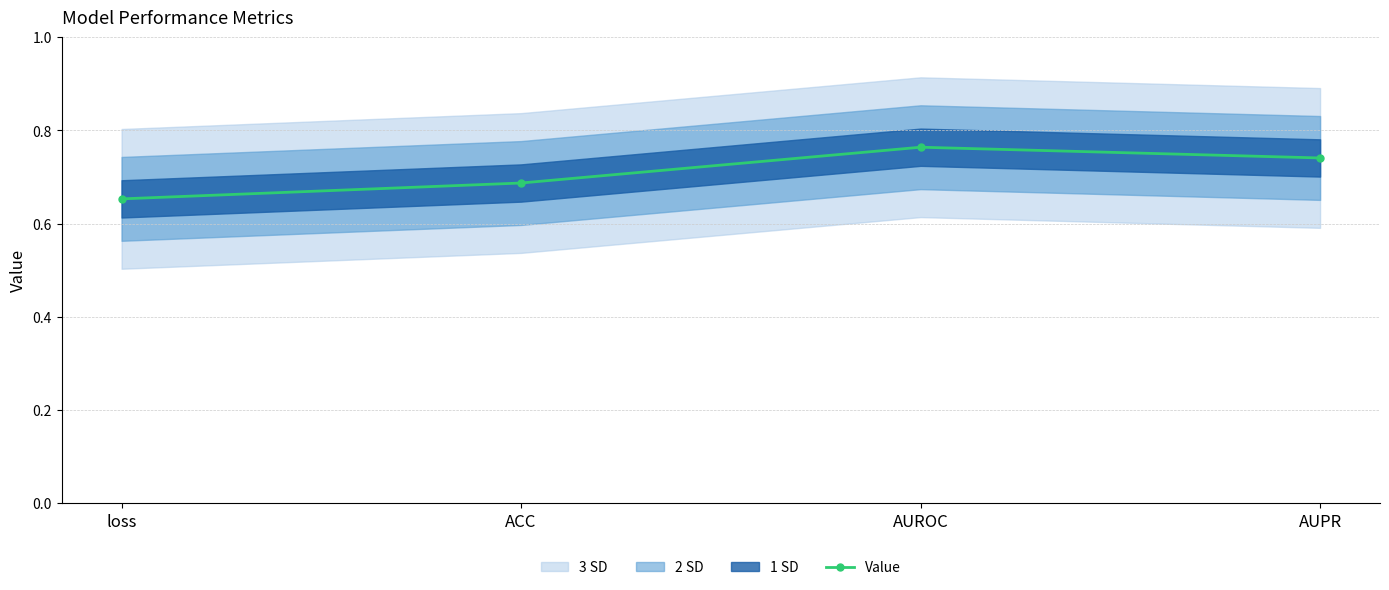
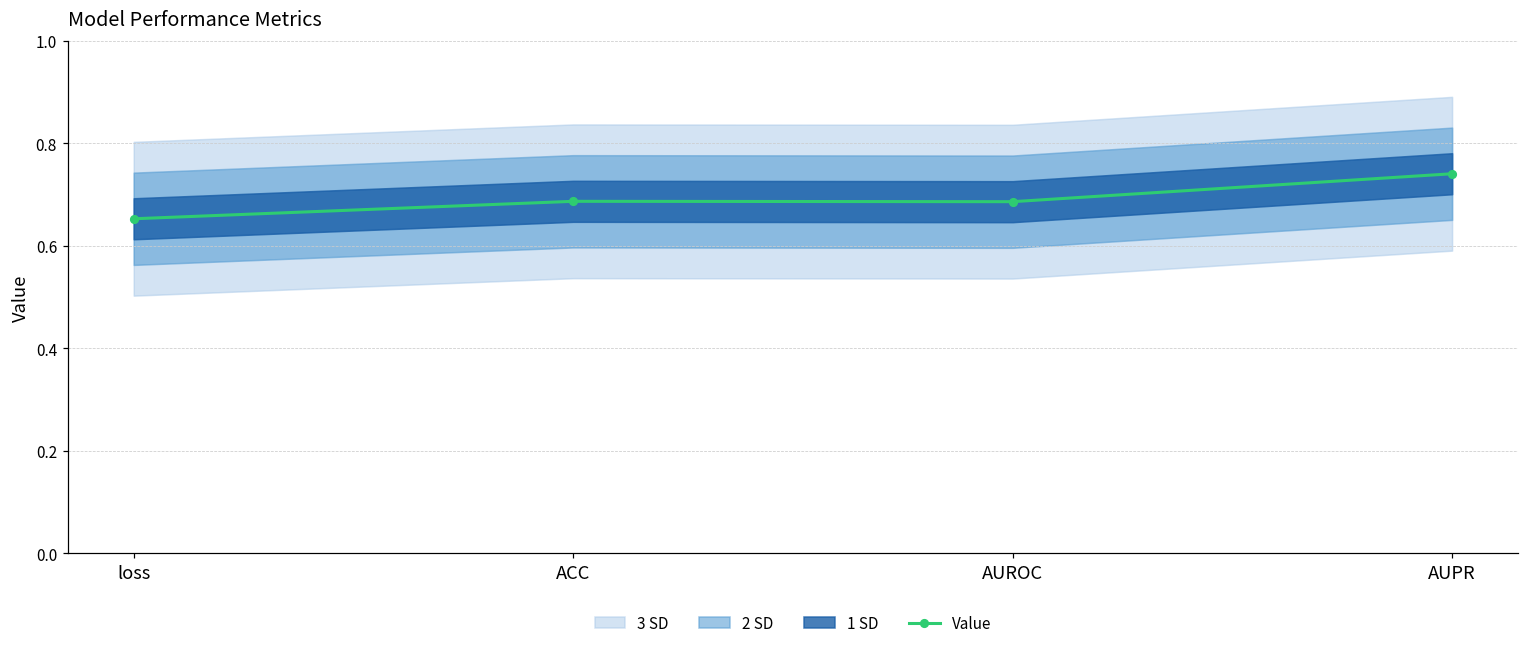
  {
    "Value": {
      "loss": 0.65,
      "ACC": 0.69,
-     "AUROC": 0.76,
+     "AUROC": 0.69,
      "AUPR": 0.74
    }
  }
